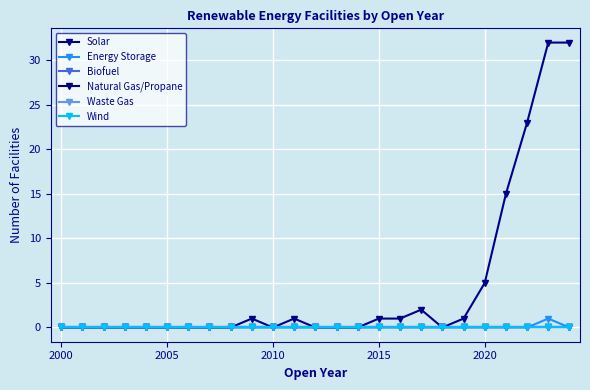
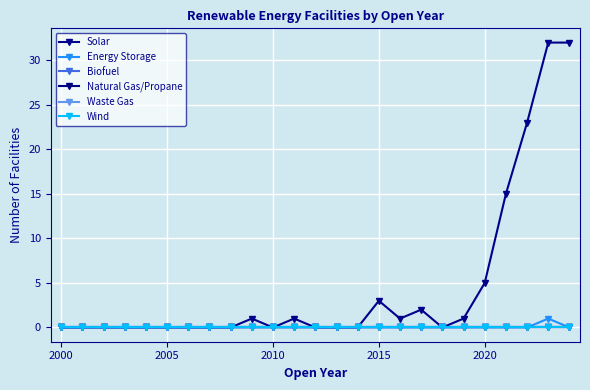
  {
    "Solar": {
-     "2015": 1,
+     "2015": 3,
      "2020": 5
    }
  }
